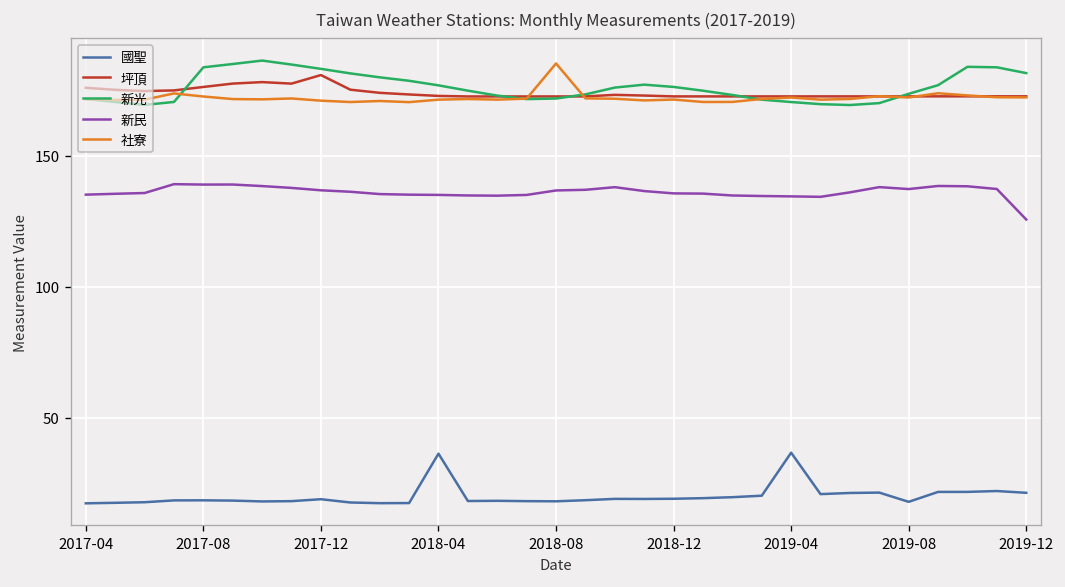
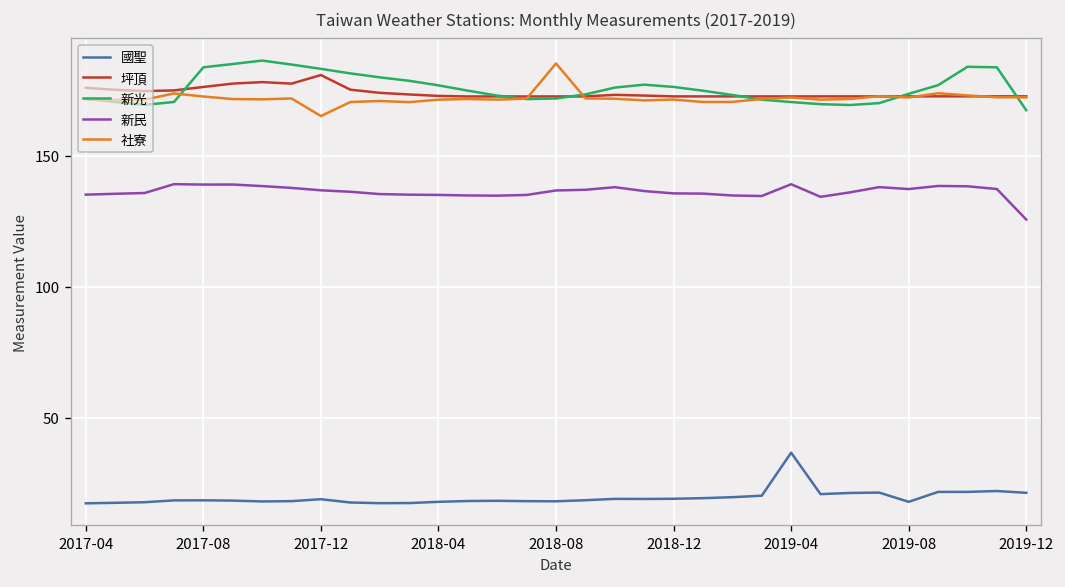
  {
    "國聖": {
      "2017-04": 17,
      "2017-08": 19,
      "2017-12": 19,
-     "2018-04": 36,
+     "2018-04": 18,
      "2018-08": 18,
      "2018-12": 19,
      "2019-04": 37,
      "2019-08": 18,
      "2019-12": 21
    },
    "坪頂": {
      "2017-08": 176,
      "2017-12": 181,
      "2018-04": 173,
      "2018-12": 173
    },
    "新光": {
      "2017-08": 184,
      "2017-12": 183,
      "2018-04": 177,
      "2018-12": 176,
      "2019-04": 170,
-     "2019-12": 181
+     "2019-12": 167
    },
    "新民": {
      "2017-04": 135,
      "2017-08": 139,
      "2017-12": 137,
      "2018-04": 135,
      "2018-08": 137,
      "2018-12": 136,
-     "2019-04": 134,
+     "2019-04": 139,
      "2019-08": 137,
      "2019-12": 126
    },
    "社寮": {
      "2017-08": 173,
-     "2017-12": 171,
+     "2017-12": 165,
      "2018-04": 171,
      "2018-08": 185,
      "2018-12": 171
    }
  }
